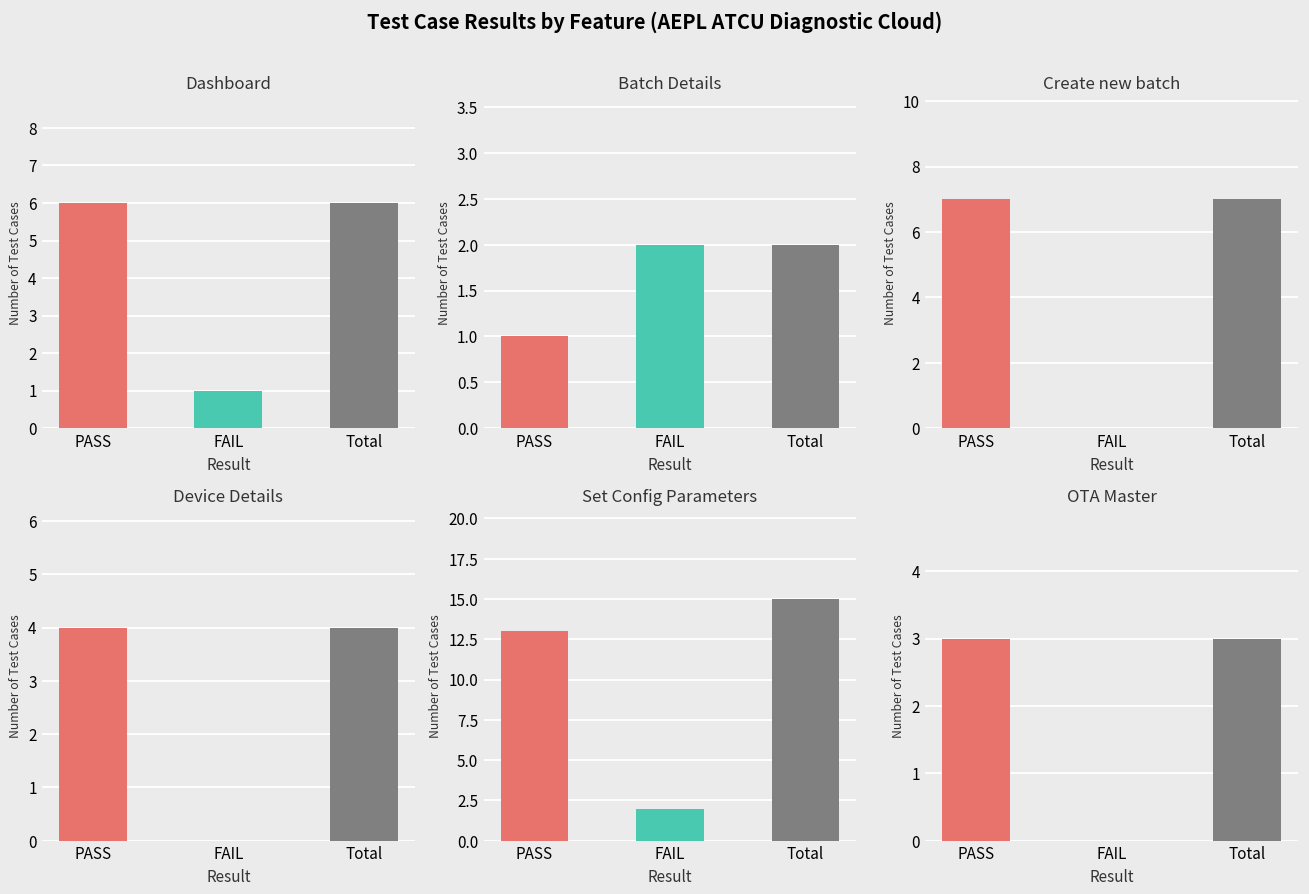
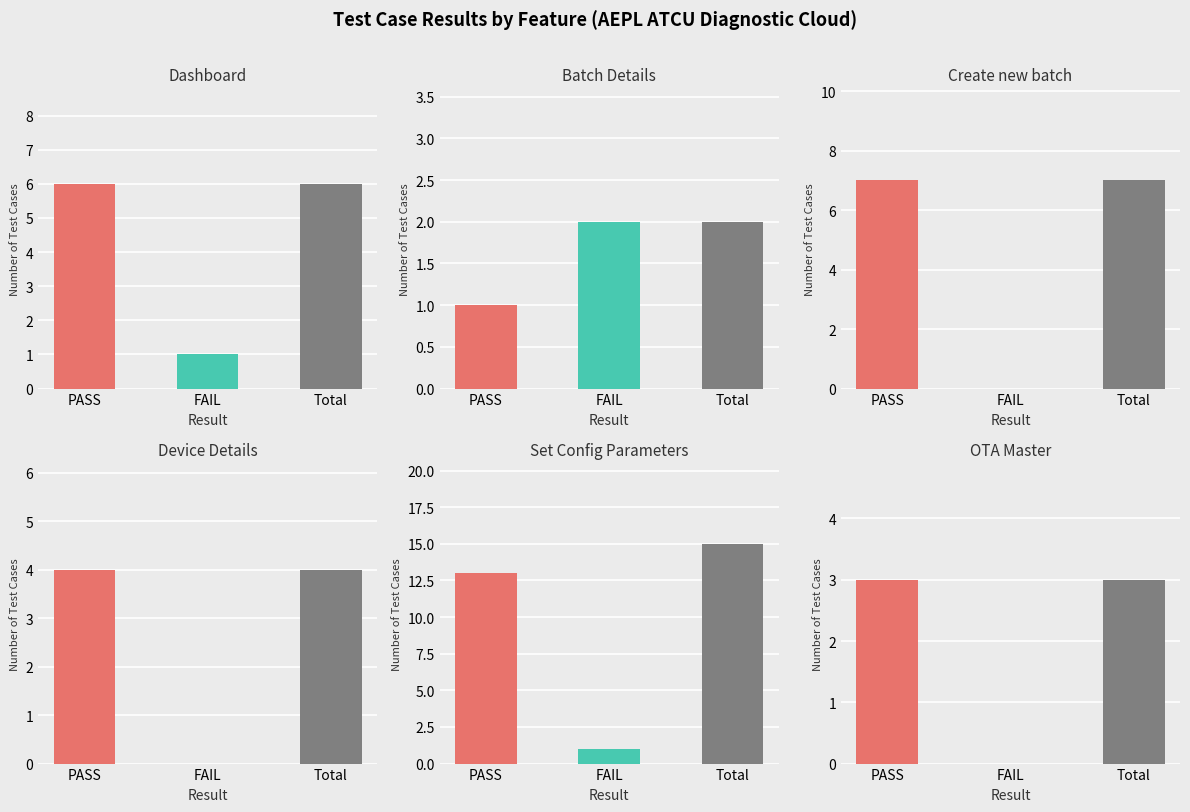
  {
    "Dashboard": {
      "PASS": 6.0,
      "FAIL": 1.0,
      "Total": 6.0
    },
    "Batch Details": {
      "PASS": 1.0,
      "FAIL": 2.0,
      "Total": 2.0
    },
    "Create new batch": {
      "PASS": 7.0,
      "FAIL": 0.0,
      "Total": 7.0
    },
    "Device Details": {
      "PASS": 4.0,
      "FAIL": 0.0,
      "Total": 4.0
    },
    "Set Config Parameters": {
      "PASS": 13,
-     "FAIL": 2,
+     "FAIL": 1,
      "Total": 15
    },
    "OTA Master": {
      "PASS": 3.0,
      "FAIL": 0.0,
      "Total": 3.0
    }
  }
